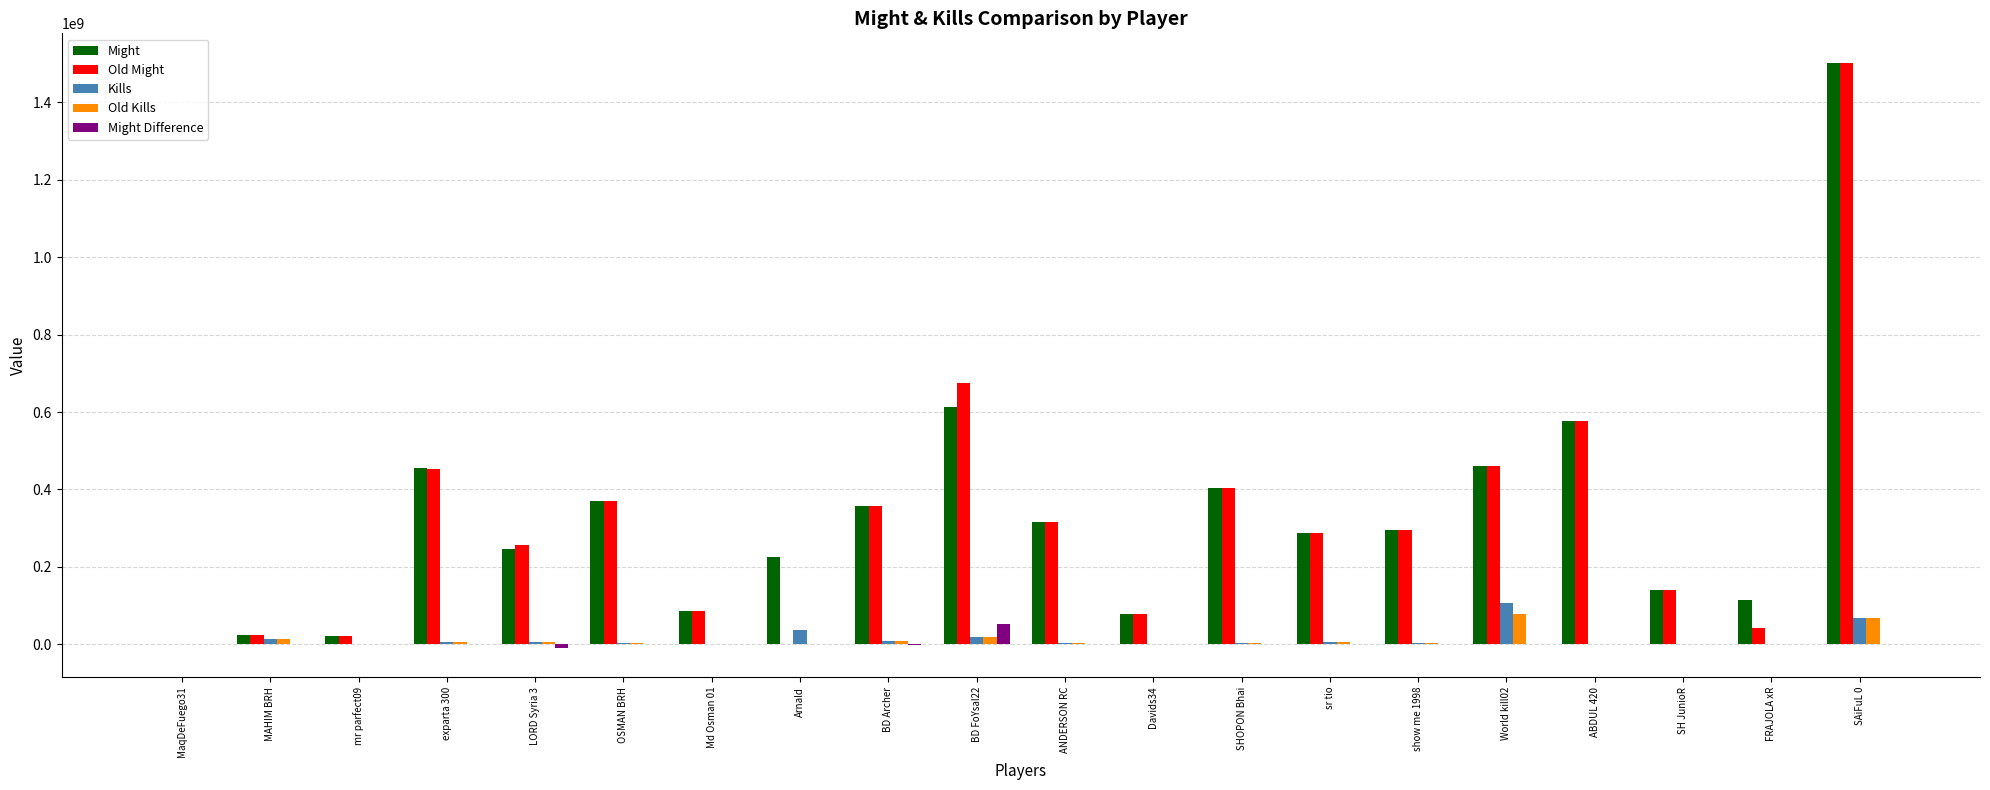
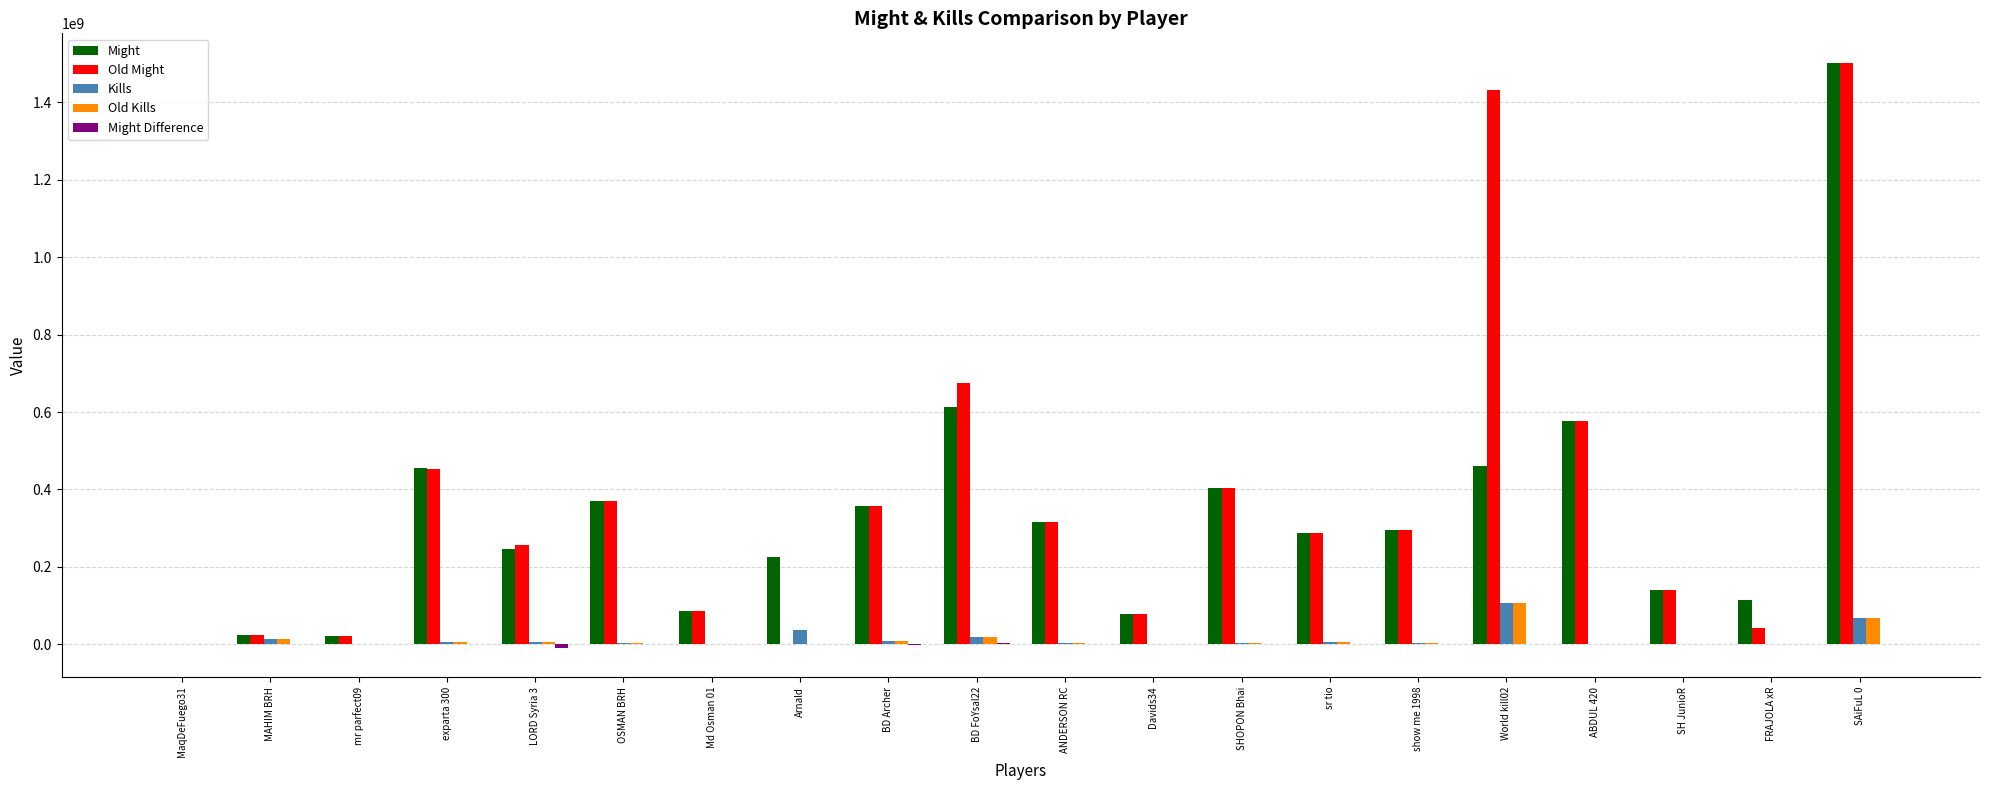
  {
    "Might": {
      "MAHIM BRH": 20000000,
      "mr parfect09": 20000000,
      "exparta 300": 450000000,
      "LORD Syria 3": 250000000,
      "OSMAN BRH": 370000000,
      "Md Osman 01": 90000000,
      "Arnald": 230000000,
      "BD Archer": 360000000,
      "BD FoYsal22": 610000000,
      "ANDERSON RC": 320000000,
      "Davids34": 80000000,
      "SHOPON Bhai": 400000000,
      "sr tio": 290000000,
      "show me 1998": 300000000,
      "World kill02": 460000000,
      "ABDUL 420": 580000000,
      "SH JunioR": 140000000,
      "FRAJOLA xR": 120000000,
      "SAiFuL 0": 1500000000
    },
    "Old Might": {
      "MAHIM BRH": 20000000,
      "mr parfect09": 20000000,
      "exparta 300": 450000000,
      "LORD Syria 3": 260000000,
      "OSMAN BRH": 370000000,
      "Md Osman 01": 90000000,
      "Arnald": 0,
      "BD Archer": 360000000,
      "BD FoYsal22": 680000000,
      "ANDERSON RC": 320000000,
      "Davids34": 80000000,
      "SHOPON Bhai": 400000000,
      "sr tio": 290000000,
      "show me 1998": 300000000,
-     "World kill02": 460000000,
+     "World kill02": 1430000000,
      "ABDUL 420": 580000000,
      "SH JunioR": 140000000,
      "FRAJOLA xR": 40000000,
      "SAiFuL 0": 1500000000
    },
    "Kills": {
      "MAHIM BRH": 10000000,
      "LORD Syria 3": 10000000,
      "Arnald": 40000000,
      "BD Archer": 10000000,
      "BD FoYsal22": 20000000,
      "World kill02": 110000000,
      "SAiFuL 0": 70000000
    },
    "Old Kills": {
      "MAHIM BRH": 10000000,
      "LORD Syria 3": 10000000,
      "Arnald": 0,
      "BD Archer": 10000000,
      "BD FoYsal22": 20000000,
-     "World kill02": 80000000,
+     "World kill02": 110000000,
      "SAiFuL 0": 70000000
    },
    "Might Difference": {
      "LORD Syria 3": -10000000,
      "Arnald": 0,
-     "BD FoYsal22": 50000000,
+     "BD FoYsal22": 0,
      "SHOPON Bhai": 0,
      "World kill02": 0,
      "ABDUL 420": 0
    }
  }
